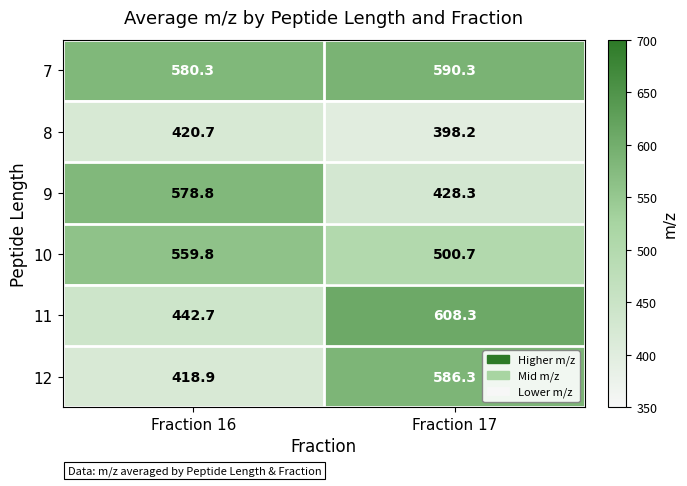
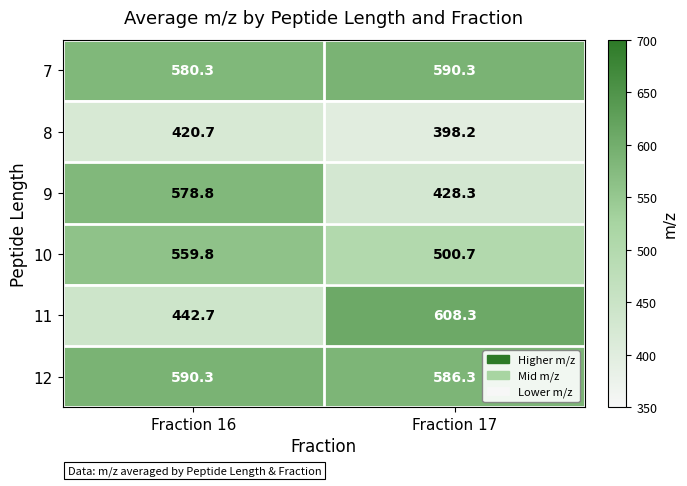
  {
    "7": {
      "Fraction 16": 580.3,
      "Fraction 17": 590.3
    },
    "8": {
      "Fraction 16": 420.7,
      "Fraction 17": 398.2
    },
    "9": {
      "Fraction 16": 578.8,
      "Fraction 17": 428.3
    },
    "10": {
      "Fraction 16": 559.8,
      "Fraction 17": 500.7
    },
    "11": {
      "Fraction 16": 442.7,
      "Fraction 17": 608.3
    },
    "12": {
-     "Fraction 16": 418.9,
+     "Fraction 16": 590.3,
      "Fraction 17": 586.3
    }
  }
